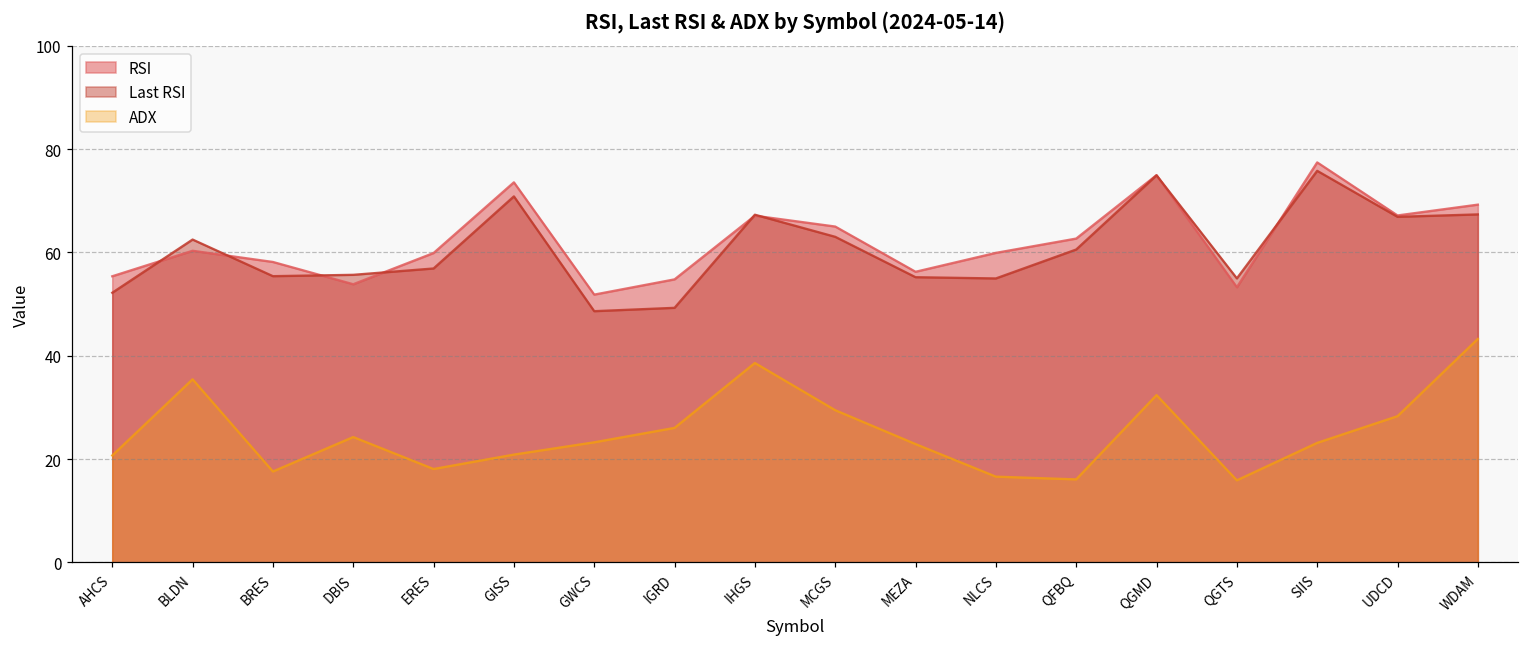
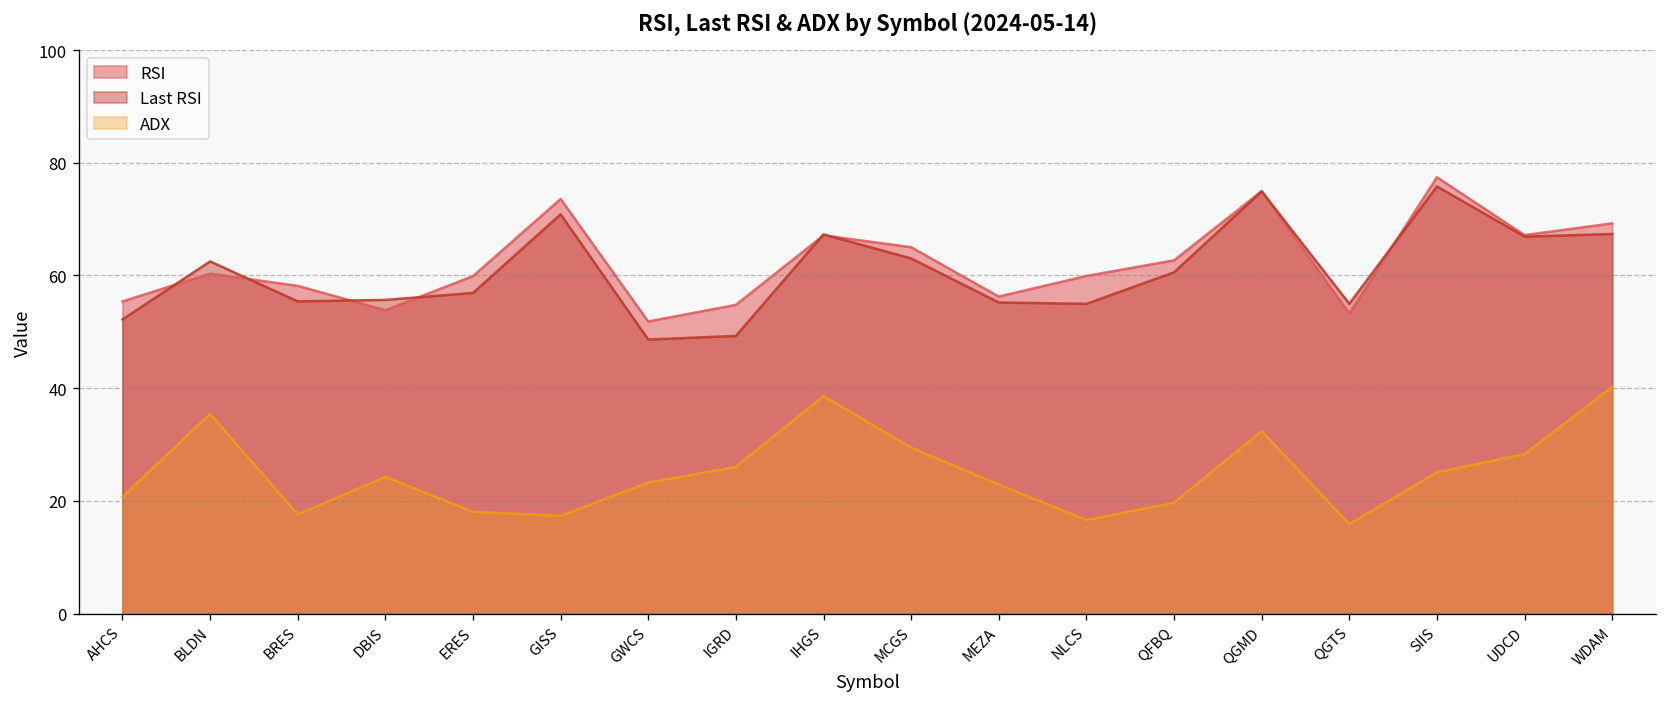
  {
    "ADX": {
      "AHCS": 21,
      "BLDN": 35,
      "BRES": 18,
      "DBIS": 24,
      "ERES": 18,
-     "GISS": 21,
+     "GISS": 17,
      "GWCS": 23,
      "IGRD": 26,
      "IHGS": 39,
      "MCGS": 29,
      "MEZA": 23,
      "NLCS": 17,
-     "QFBQ": 16,
+     "QFBQ": 20,
      "QGMD": 32,
      "QGTS": 16,
-     "SIIS": 23,
+     "SIIS": 25,
      "UDCD": 28,
-     "WDAM": 43
+     "WDAM": 40
    }
  }
